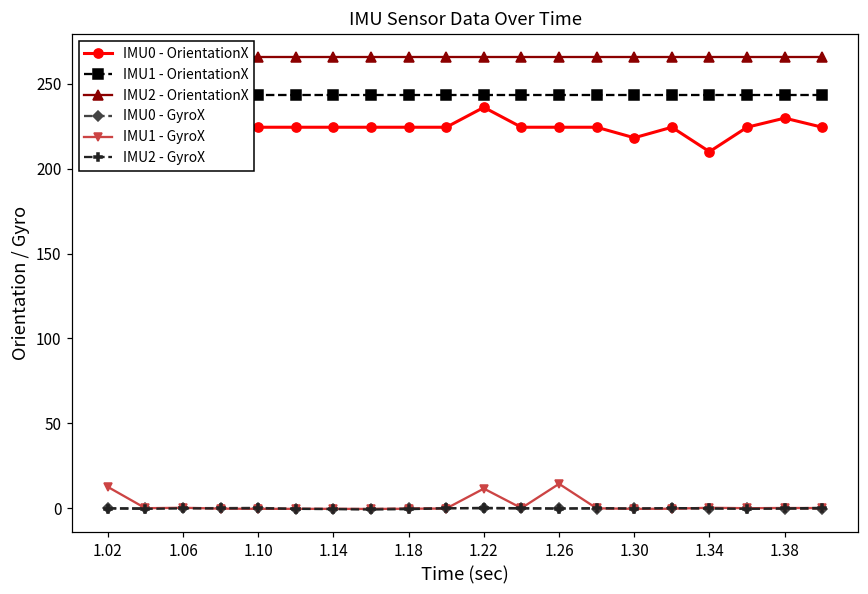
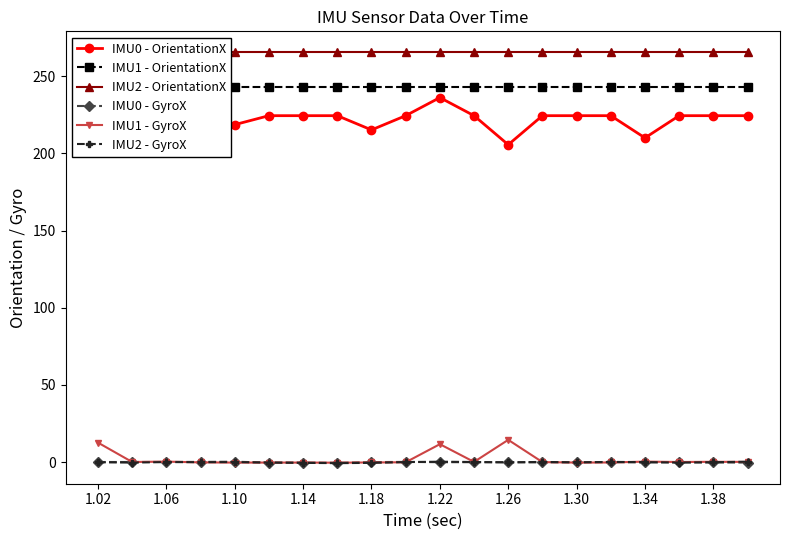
  {
    "IMU0 - OrientationX": {
-     "1.10": 224,
+     "1.10": 219,
      "1.14": 224,
-     "1.18": 224,
+     "1.18": 215,
      "1.22": 236,
-     "1.26": 224,
-     "1.30": 218,
+     "1.26": 206,
+     "1.30": 224,
      "1.34": 210,
-     "1.38": 230
+     "1.38": 224
    },
    "IMU2 - OrientationX": {
      "1.10": 266,
      "1.14": 266,
      "1.18": 266,
      "1.22": 266,
      "1.26": 266,
      "1.30": 266,
      "1.34": 266,
      "1.38": 266
    },
    "IMU1 - GyroX": {
      "1.02": 13,
      "1.22": 12,
      "1.26": 14
    }
  }
